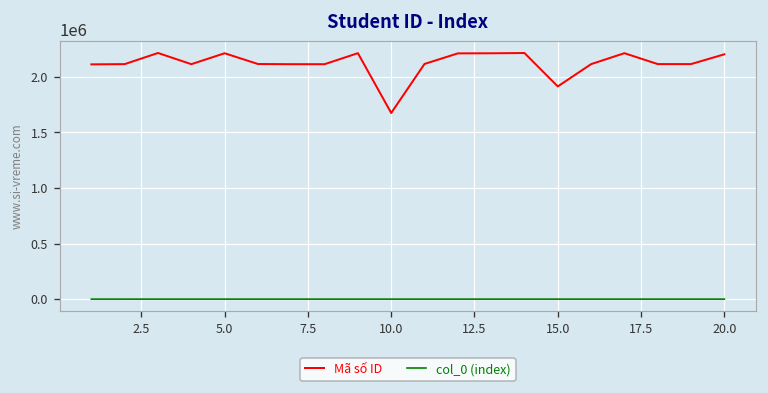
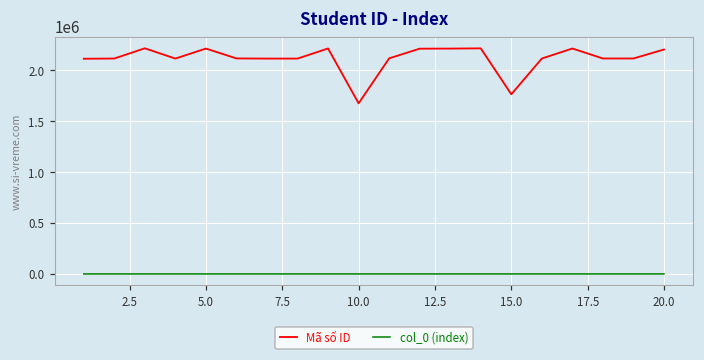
  {
    "Mã số ID": {
      "5.0": 2200000,
      "10.0": 1700000,
-     "15.0": 1900000,
+     "15.0": 1800000,
      "20.0": 2200000
    },
    "col_0 (index)": {
      "5.0": 0,
      "10.0": 0,
      "15.0": 0,
      "20.0": 0
    }
  }
